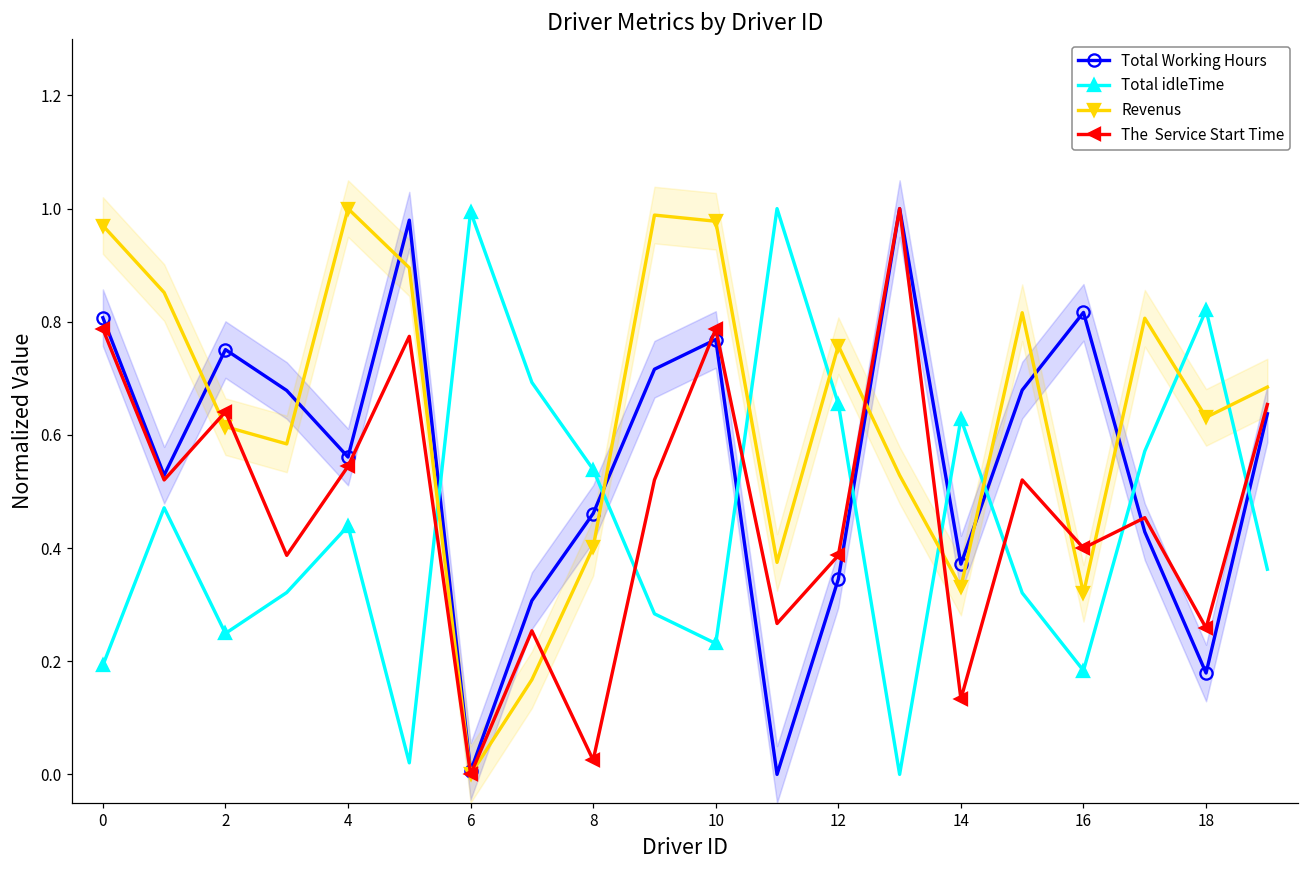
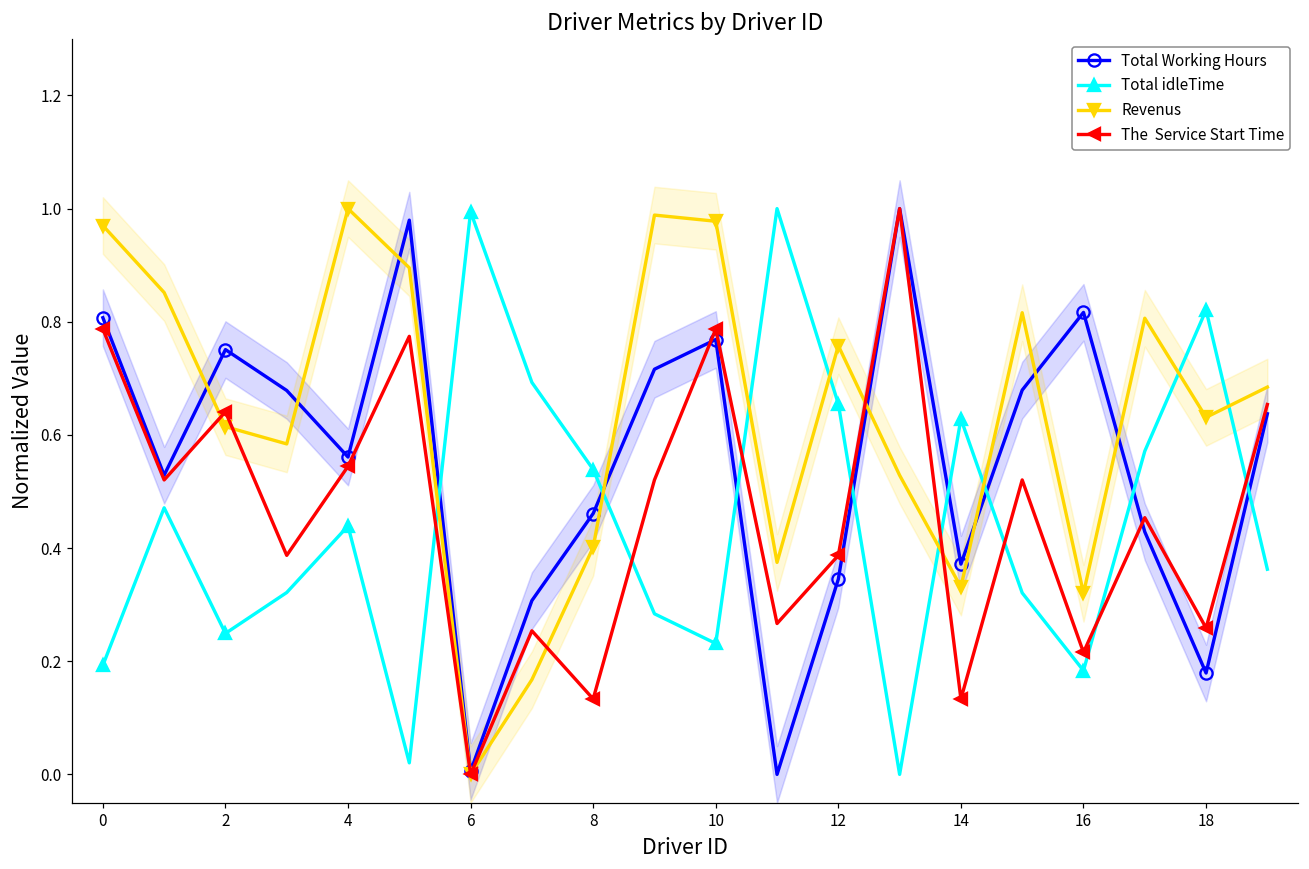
  {
    "Total idleTime": {
      "0": 0.19,
      "2": 0.25,
      "4": 0.44,
      "6": 0.99,
      "8": 0.54,
      "10": 0.23,
      "12": 0.65,
      "14": 0.63,
      "16": 0.18,
      "18": 0.82
    },
    "The Service Start Time": {
      "0": 0.79,
      "2": 0.64,
      "4": 0.54,
-     "8": 0.03,
+     "8": 0.13,
      "10": 0.79,
      "12": 0.39,
      "14": 0.13,
-     "16": 0.40,
+     "16": 0.22,
      "18": 0.26
    }
  }
